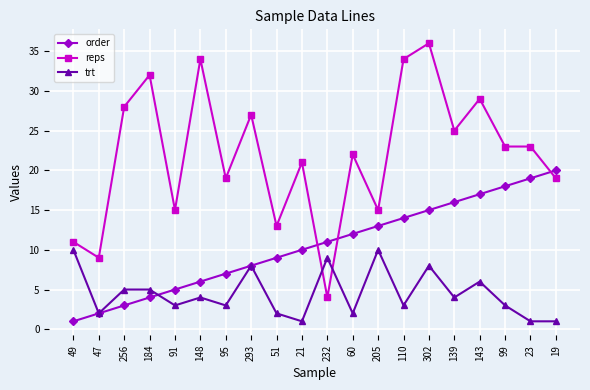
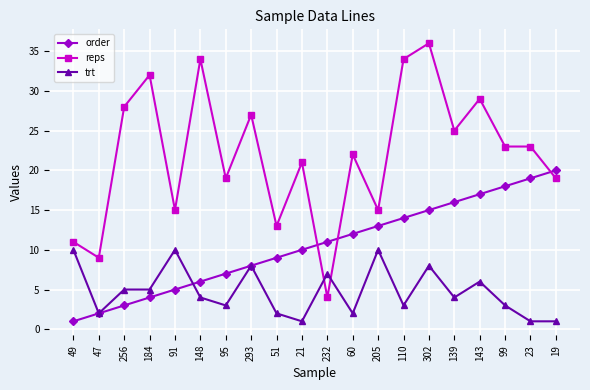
  {
    "trt": {
      "49": 10,
      "256": 5,
      "184": 5,
-     "91": 3,
+     "91": 10,
      "148": 4,
      "95": 3,
      "51": 2,
      "21": 1,
-     "232": 9,
+     "232": 7,
      "60": 2,
      "205": 10,
      "110": 3,
      "302": 8,
      "139": 4,
      "143": 6,
      "99": 3,
      "23": 1,
      "19": 1
    }
  }
